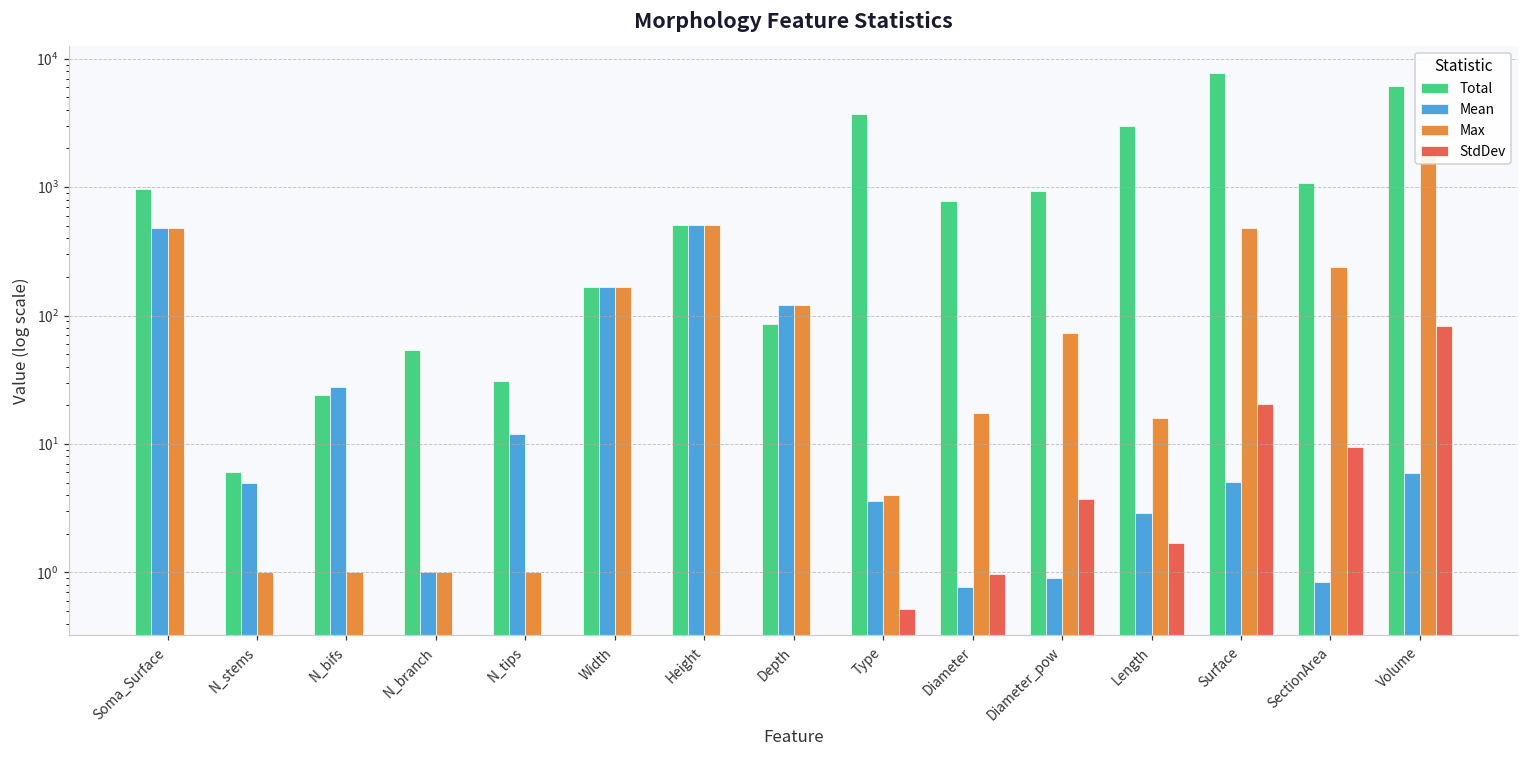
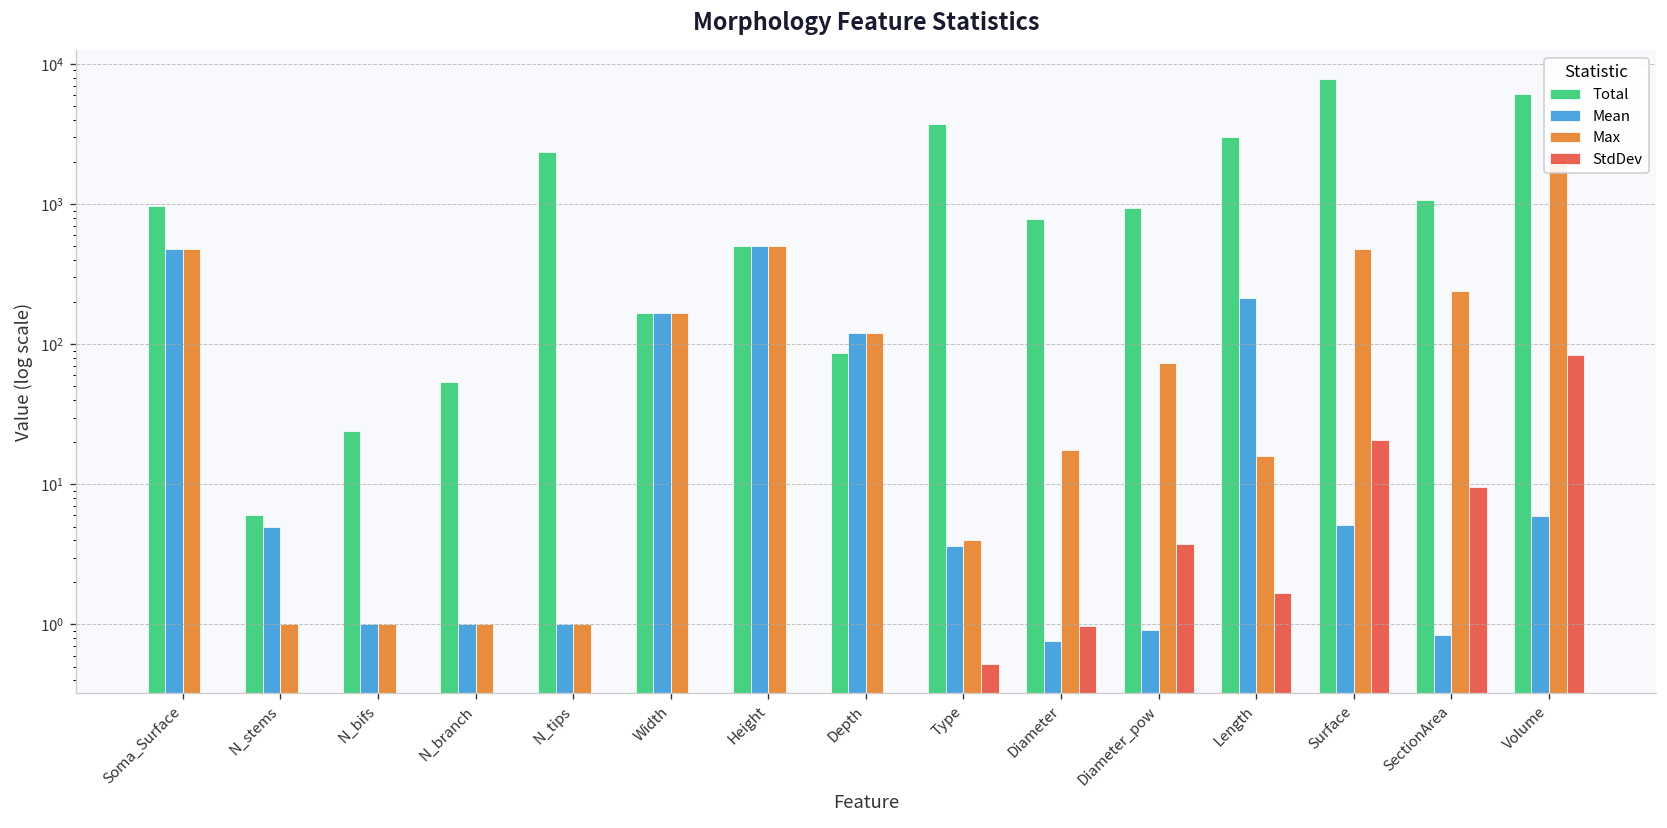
  {
    "Total": {
      "Soma_Surface": 1000,
      "N_stems": 6,
      "N_bifs": 24,
      "N_branch": 50,
-     "N_tips": 31,
+     "N_tips": 2300,
      "Width": 170,
      "Height": 500,
      "Depth": 90,
      "Type": 3700,
      "Diameter": 800,
      "Diameter_pow": 900,
      "Length": 3000,
      "Surface": 8000,
      "SectionArea": 1100,
      "Volume": 6000
    },
    "Mean": {
      "Soma_Surface": 480,
      "N_stems": 5.0,
-     "N_bifs": 28,
+     "N_bifs": 1,
      "N_branch": 1.0,
-     "N_tips": 12,
+     "N_tips": 1,
      "Width": 170,
      "Height": 500,
      "Depth": 120,
      "Type": 3.6,
      "Diameter": 0.8,
      "Diameter_pow": 0.9,
-     "Length": 2.9,
+     "Length": 210,
      "Surface": 5,
      "SectionArea": 0.8,
      "Volume": 6
    }
  }
